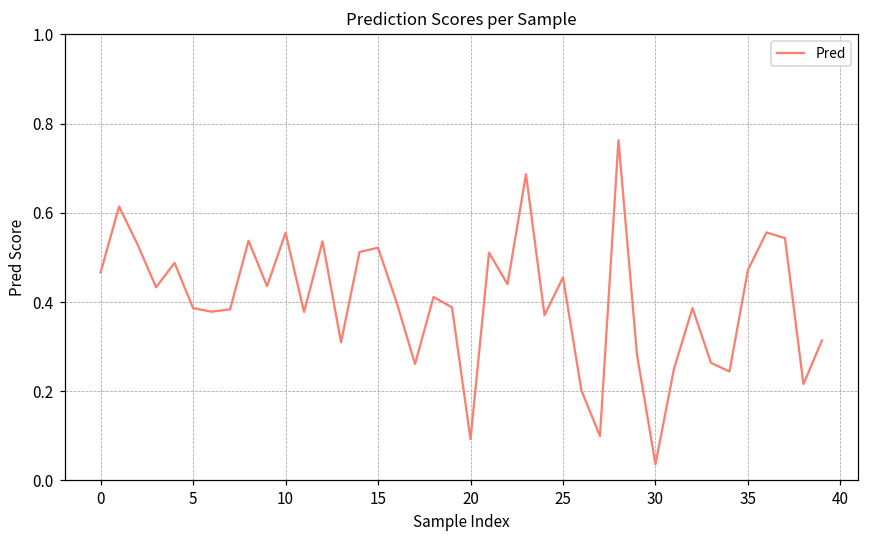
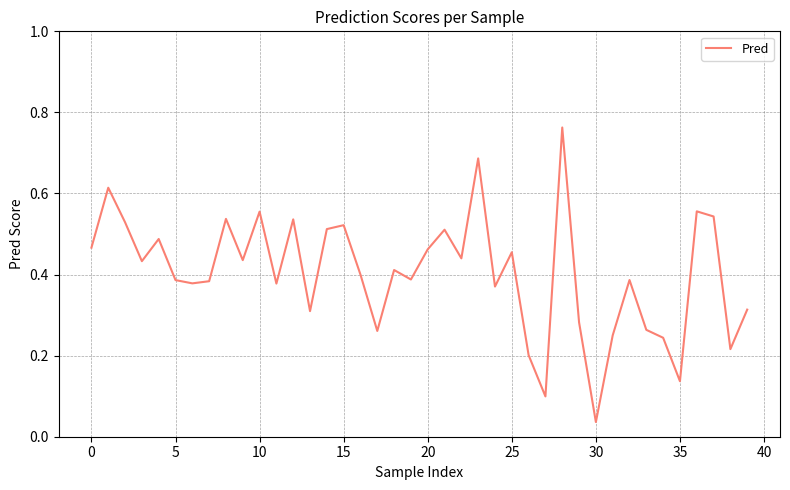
  {
    "0": 0.47,
    "5": 0.39,
    "10": 0.56,
    "15": 0.52,
-   "20": 0.09,
+   "20": 0.46,
    "25": 0.46,
    "30": 0.04,
-   "35": 0.47
+   "35": 0.14
  }
